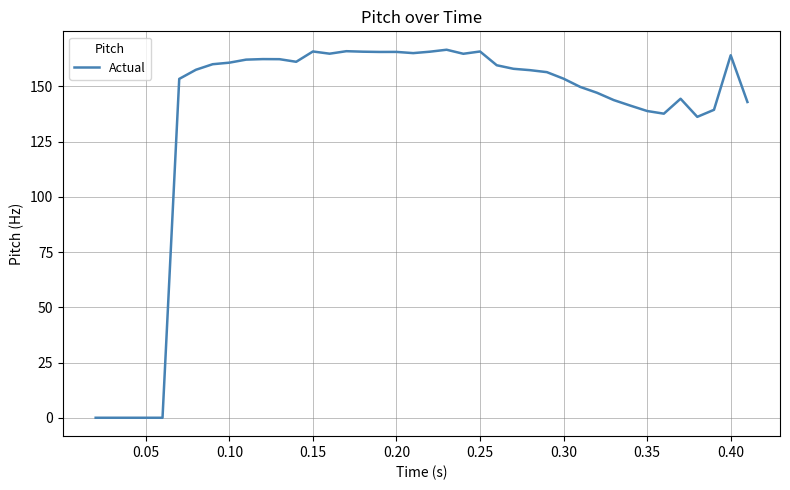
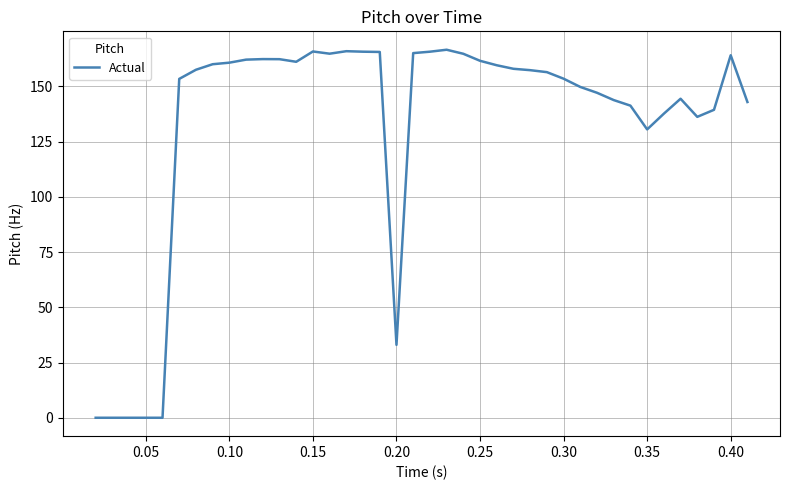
  {
    "0.05": 0,
    "0.10": 161,
    "0.15": 166,
-   "0.20": 166,
-   "0.25": 166,
+   "0.20": 33,
+   "0.25": 162,
    "0.30": 153,
-   "0.35": 139,
+   "0.35": 131,
    "0.40": 164
  }
